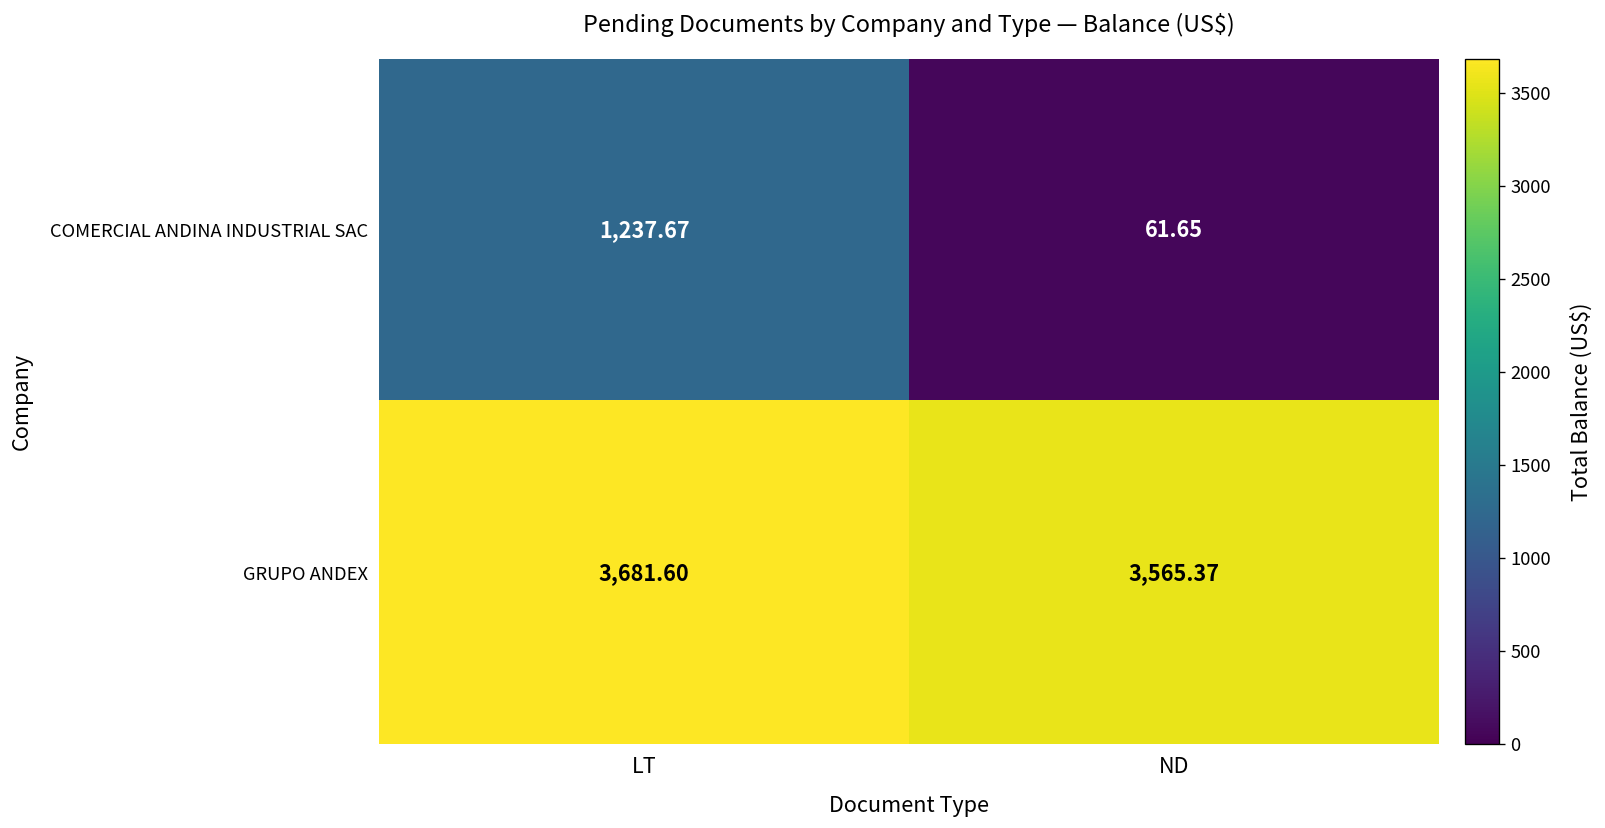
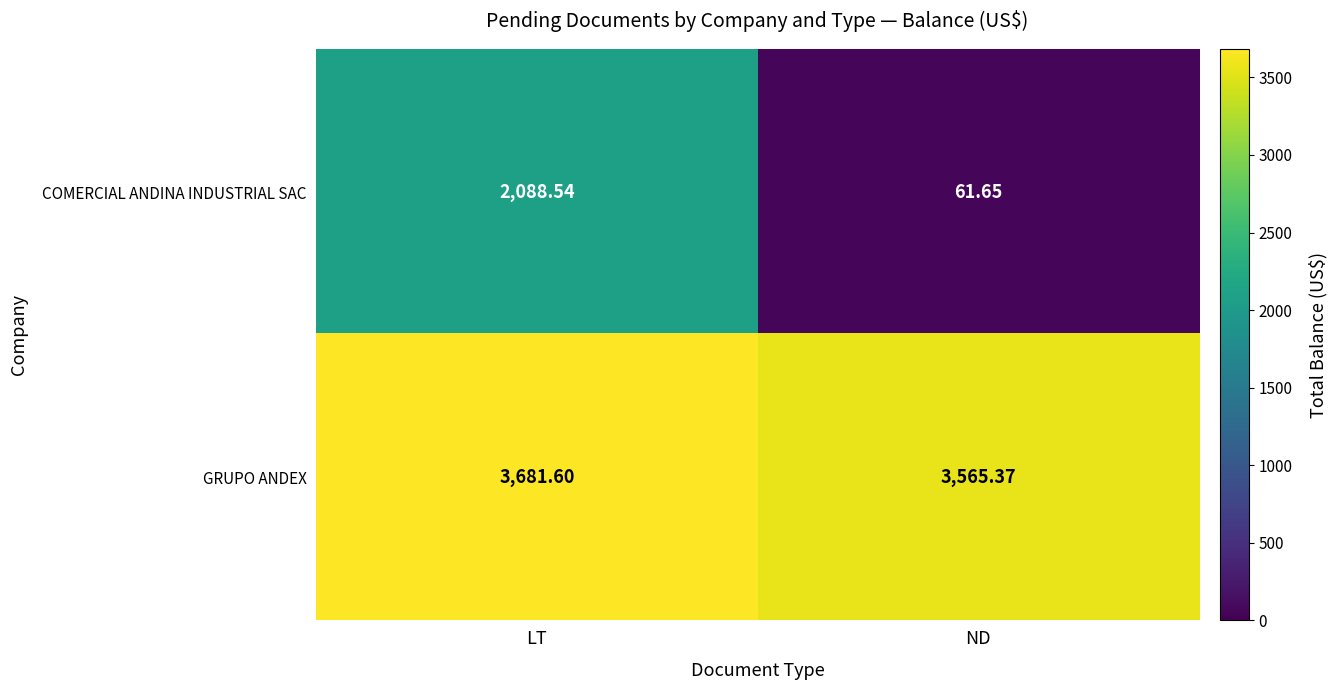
  {
    "COMERCIAL ANDINA INDUSTRIAL SAC": {
-     "LT": "1,237.67",
+     "LT": "2,088.54",
      "ND": "61.65"
    },
    "GRUPO ANDEX": {
      "LT": "3,681.60",
      "ND": "3,565.37"
    }
  }
